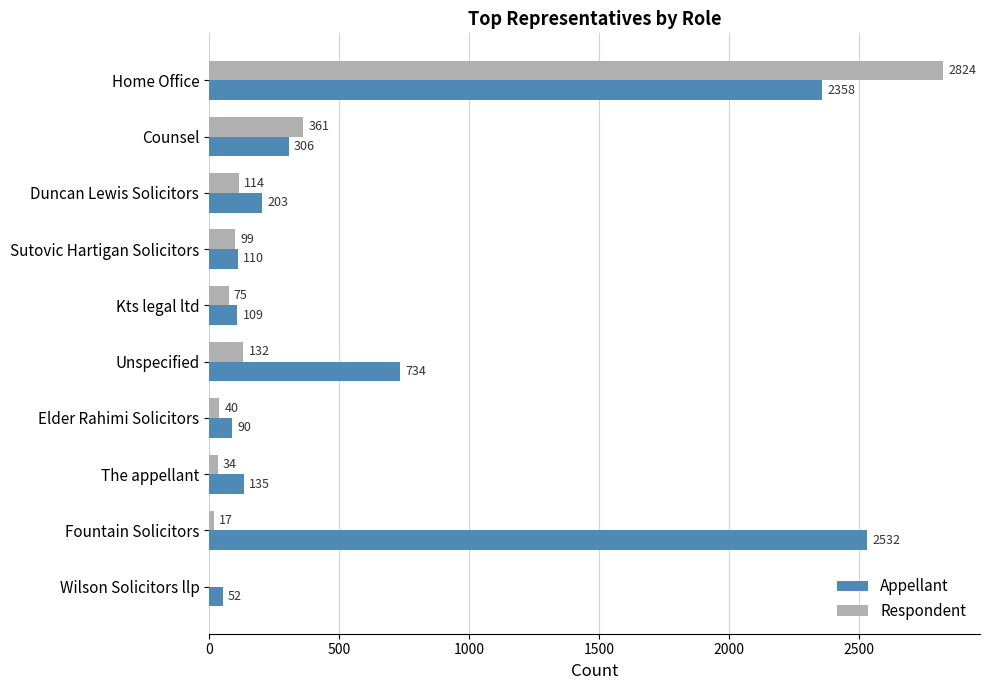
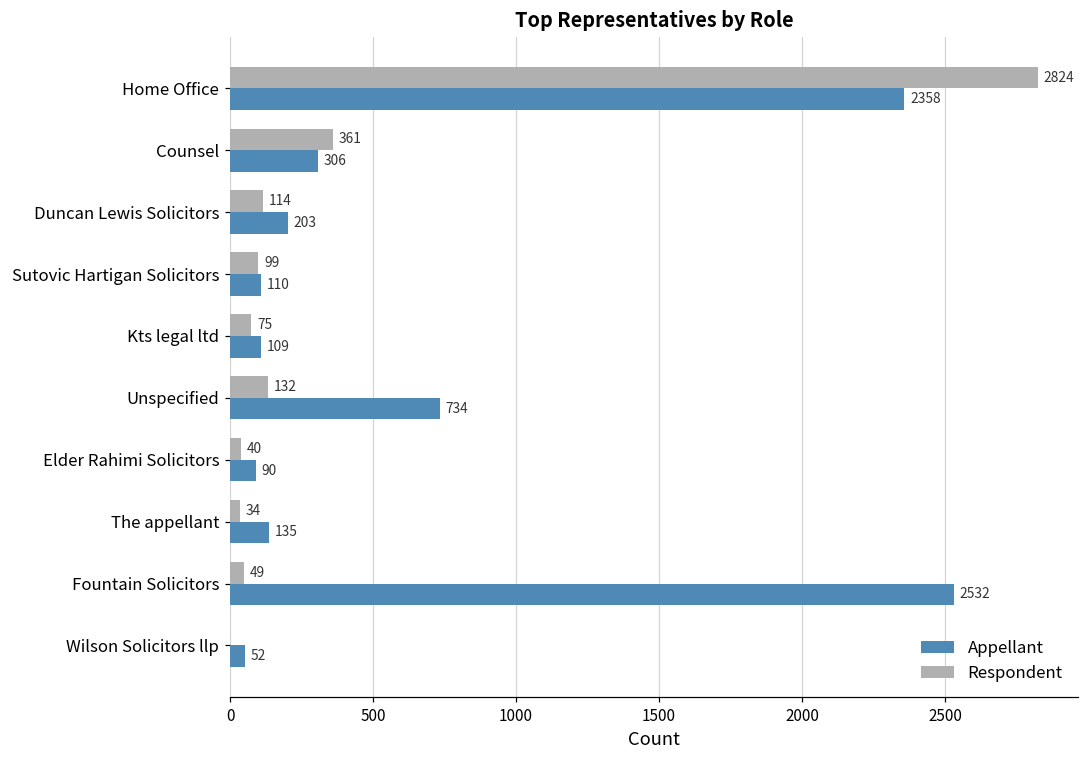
  {
    "Appellant": {
      "Home Office": 2358,
      "Counsel": 306,
      "Duncan Lewis Solicitors": 203,
      "Sutovic Hartigan Solicitors": 110,
      "Kts legal ltd": 109,
      "Unspecified": 734,
      "Elder Rahimi Solicitors": 90,
      "The appellant": 135,
      "Fountain Solicitors": 2532,
      "Wilson Solicitors llp": 52
    },
    "Respondent": {
      "Home Office": 2824,
      "Counsel": 361,
      "Duncan Lewis Solicitors": 114,
      "Sutovic Hartigan Solicitors": 99,
      "Kts legal ltd": 75,
      "Unspecified": 132,
      "Elder Rahimi Solicitors": 40,
      "The appellant": 34,
-     "Fountain Solicitors": 17
+     "Fountain Solicitors": 49
    }
  }
